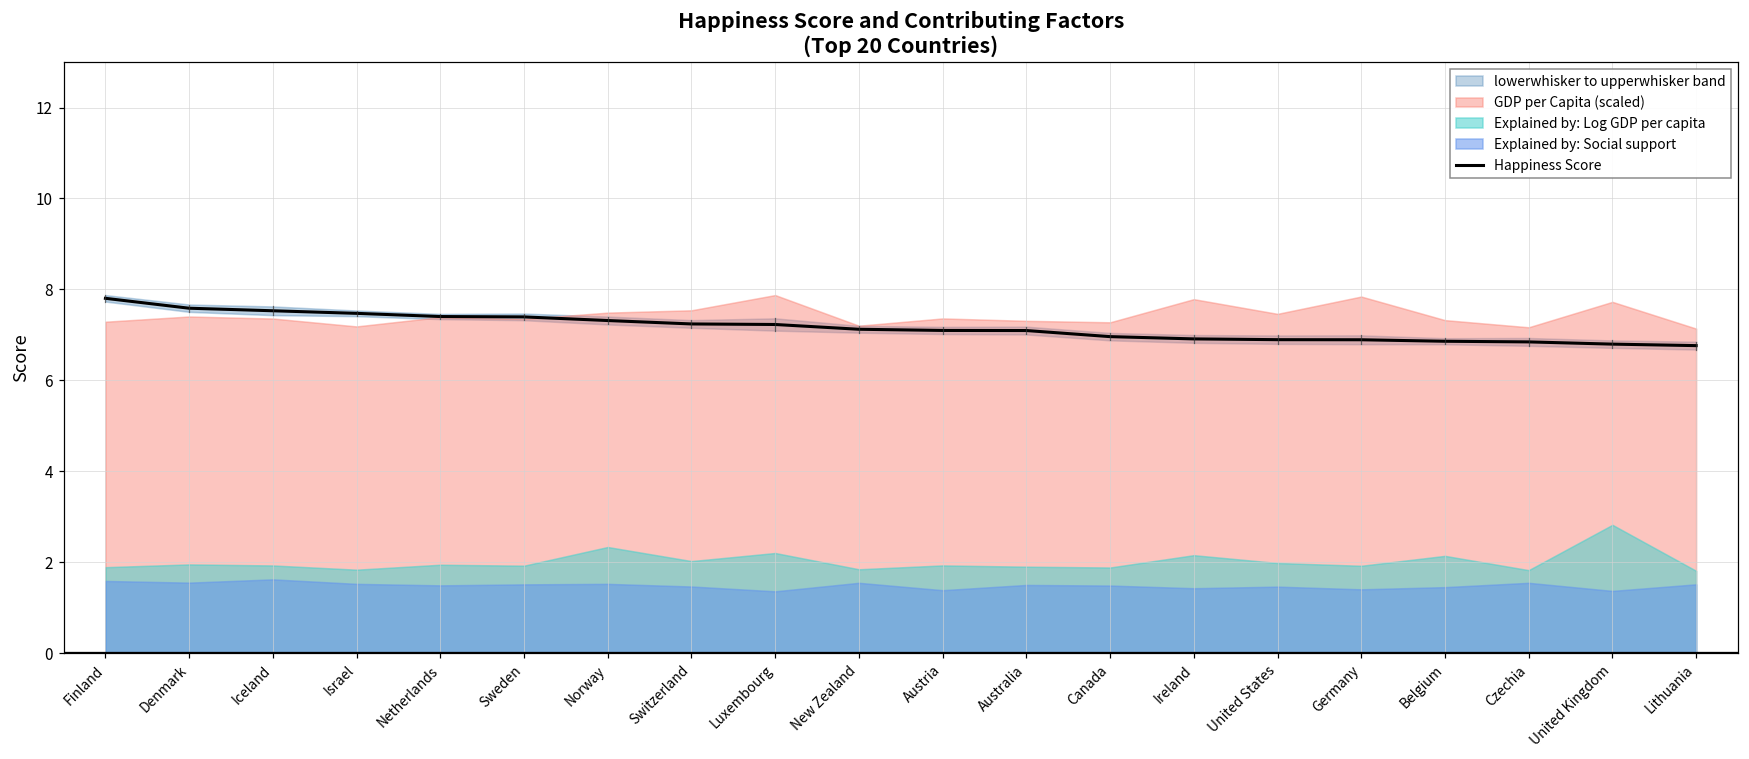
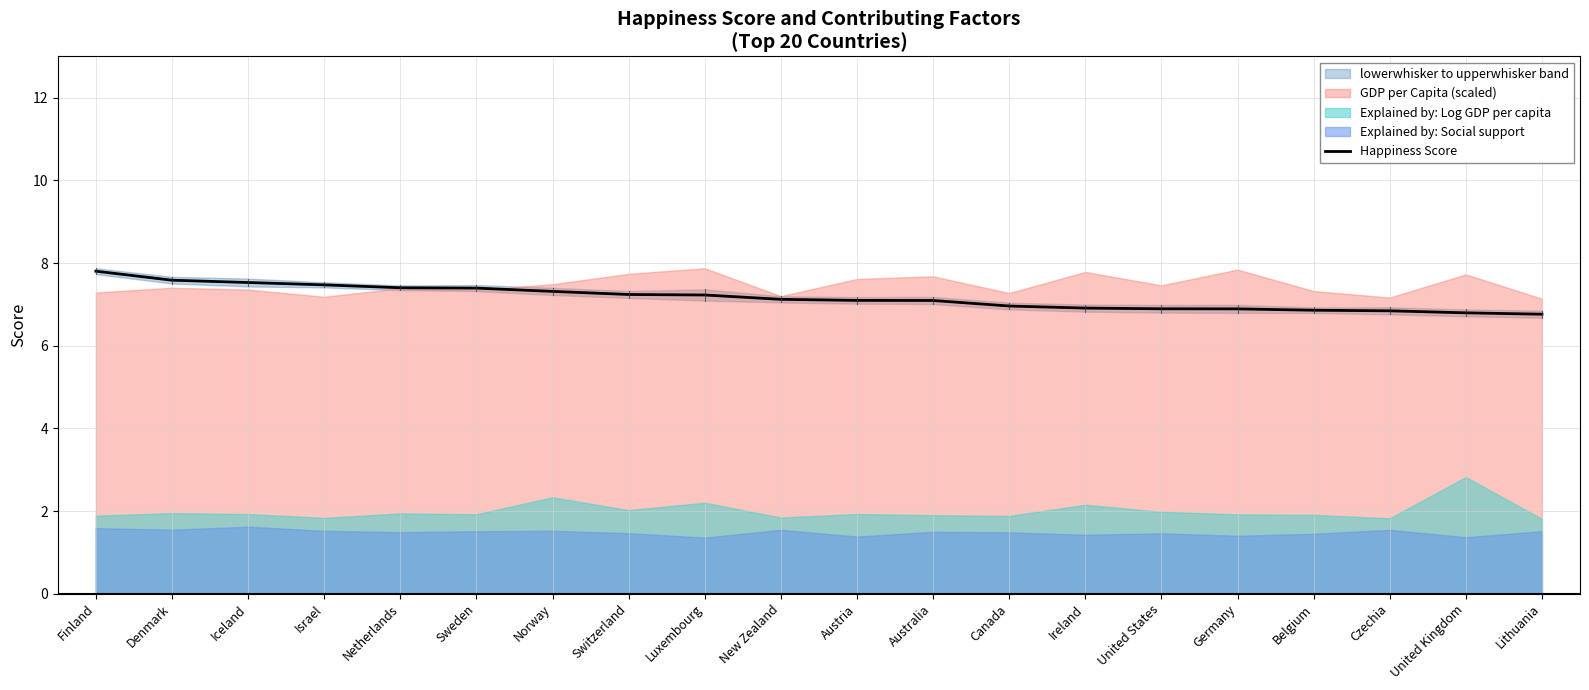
  {
    "Happiness Score": {
      "Finland": 7.8,
      "Denmark": 7.6,
      "Iceland": 7.5,
      "Norway": 7.3,
      "Switzerland": 7.2,
      "Luxembourg": 7.2,
      "New Zealand": 7.1,
      "Austria": 7.1,
      "Australia": 7.1,
      "Canada": 7.0,
      "Ireland": 6.9,
      "United States": 6.9,
      "Germany": 6.9,
      "Belgium": 6.9,
      "Czechia": 6.8,
      "United Kingdom": 6.8,
      "Lithuania": 6.8
    },
    "GDP per Capita (scaled)": {
      "Finland": 7.3,
      "Denmark": 7.4,
      "Iceland": 7.4,
      "Israel": 7.2,
      "Norway": 7.5,
-     "Switzerland": 7.5,
+     "Switzerland": 7.7,
      "Luxembourg": 7.9,
-     "Austria": 7.4,
-     "Australia": 7.3,
+     "Austria": 7.6,
+     "Australia": 7.7,
      "Canada": 7.3,
      "Ireland": 7.8,
      "United States": 7.5,
      "Germany": 7.8,
      "Belgium": 7.3,
      "Czechia": 7.2,
      "United Kingdom": 7.7,
      "Lithuania": 7.1
    },
    "Explained by: Log GDP per capita": {
      "Finland": 1.9,
      "Denmark": 1.9,
      "Iceland": 1.9,
      "Israel": 1.8,
      "Netherlands": 1.9,
      "Sweden": 1.9,
      "Norway": 2.3,
      "Switzerland": 2.0,
      "Luxembourg": 2.2,
      "New Zealand": 1.8,
      "Austria": 1.9,
      "Australia": 1.9,
      "Canada": 1.9,
      "Ireland": 2.2,
      "United States": 2.0,
      "Germany": 1.9,
-     "Belgium": 2.1,
+     "Belgium": 1.9,
      "Czechia": 1.8,
      "United Kingdom": 2.8,
      "Lithuania": 1.8
    }
  }
